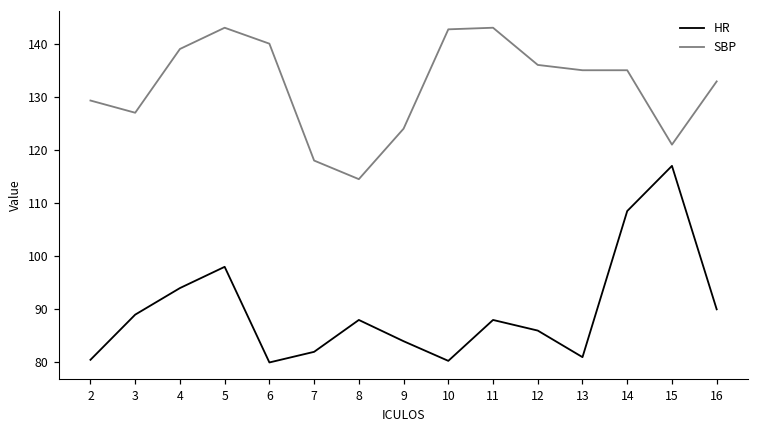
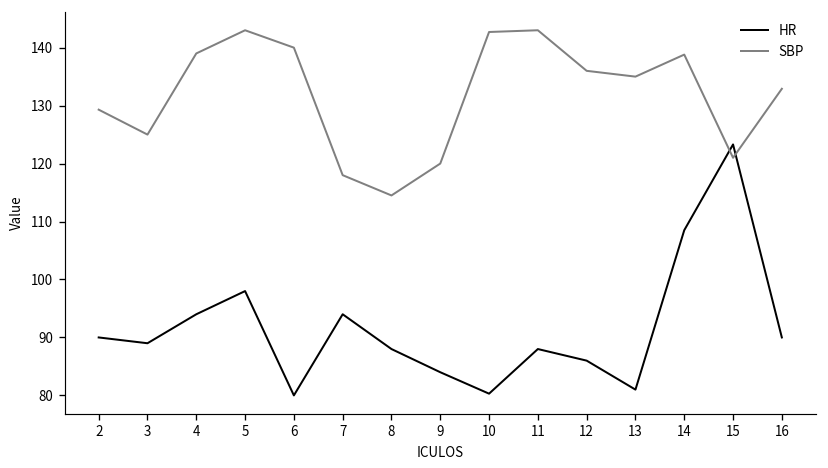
  {
    "HR": {
-     "2": 81,
+     "2": 90,
      "3": 89,
      "4": 94,
      "5": 98,
      "6": 80,
-     "7": 82,
+     "7": 94,
      "8": 88,
      "9": 84,
      "10": 80,
      "11": 88,
      "12": 86,
      "13": 81,
      "14": 109,
-     "15": 117,
+     "15": 123,
      "16": 90
    },
    "SBP": {
      "2": 129,
-     "3": 127,
+     "3": 125,
      "4": 139,
      "5": 143,
      "6": 140,
      "7": 118,
      "8": 115,
-     "9": 124,
+     "9": 120,
      "10": 143,
      "11": 143,
      "12": 136,
      "13": 135,
-     "14": 135,
+     "14": 139,
      "15": 121,
      "16": 133
    }
  }
